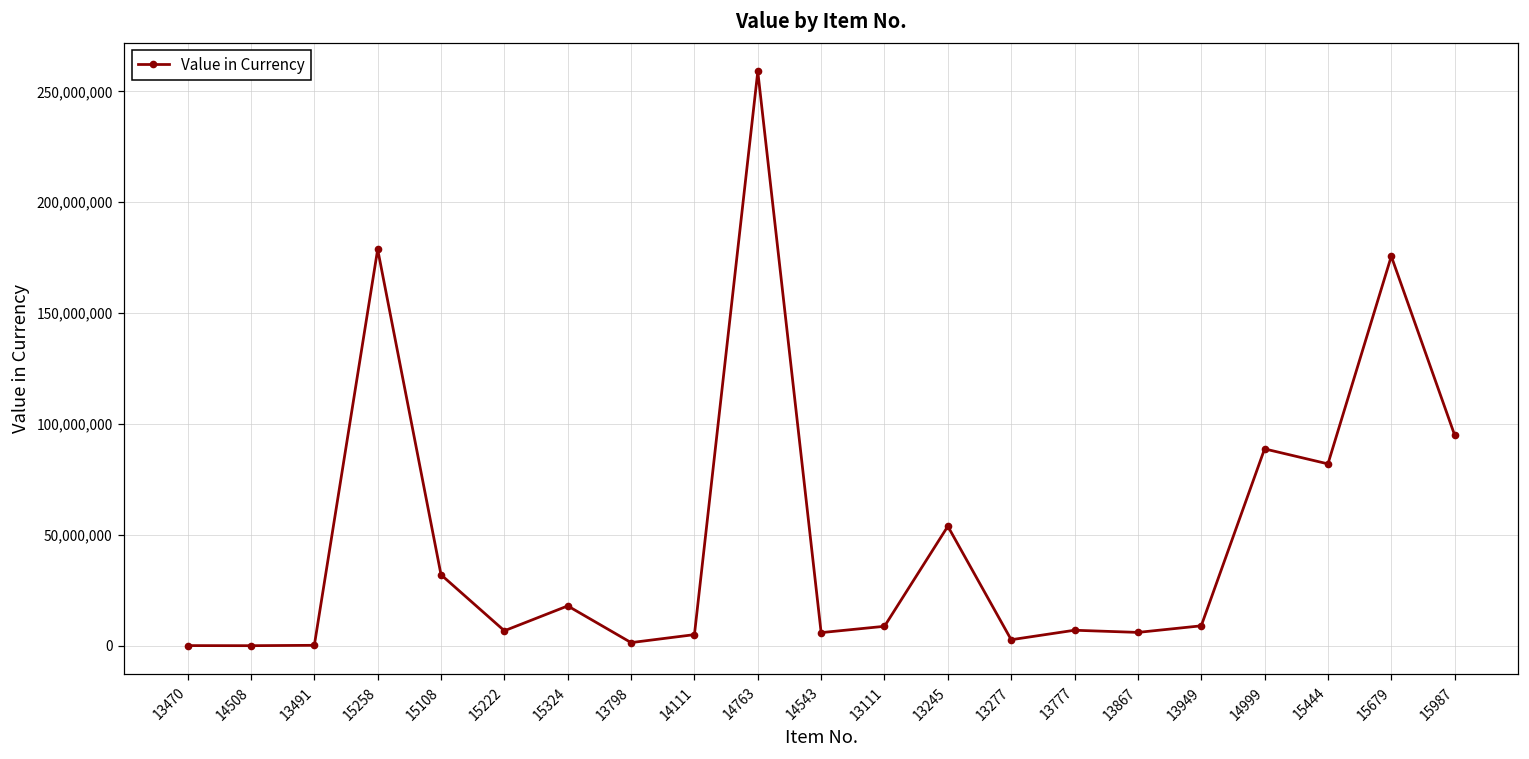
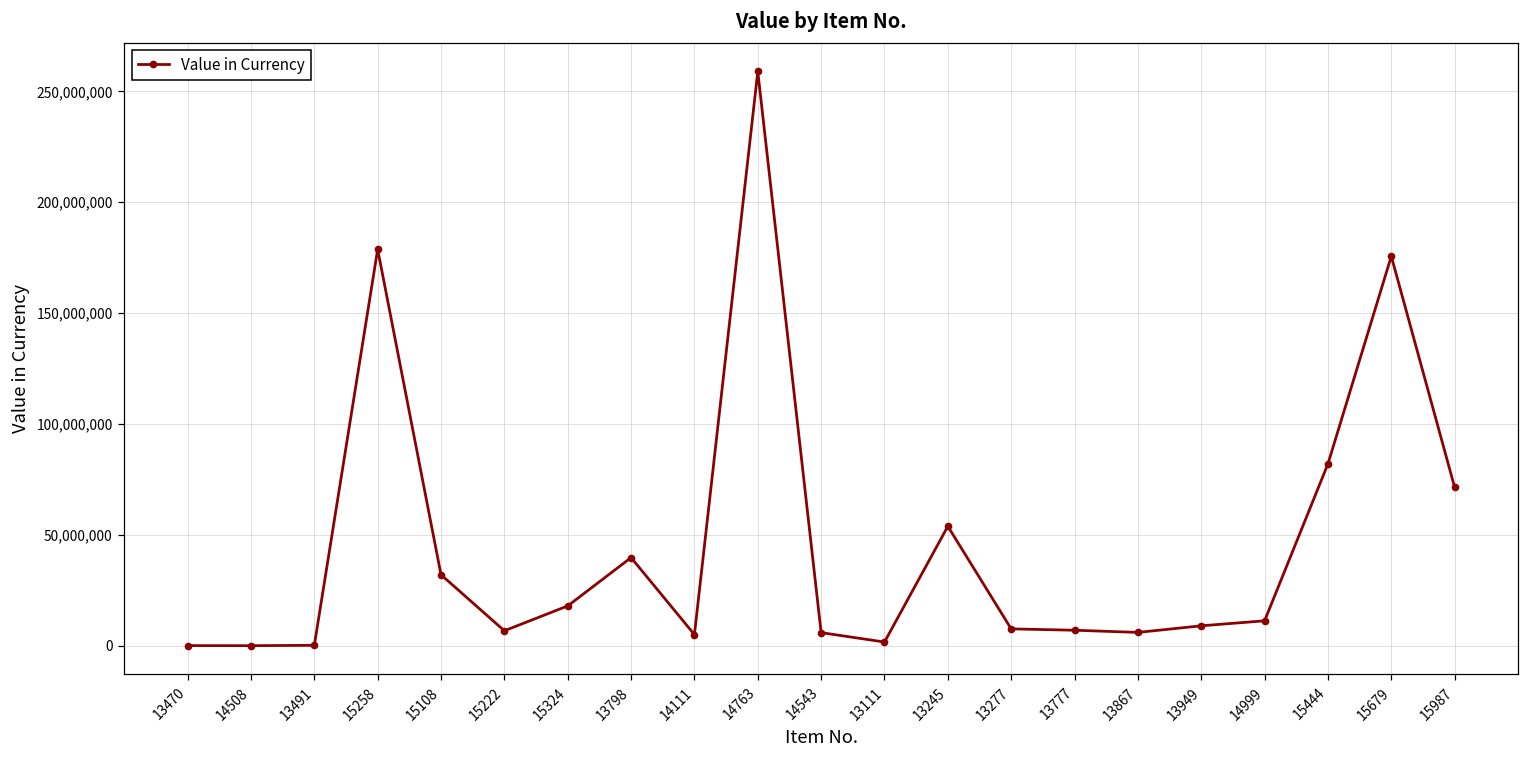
  {
    "13470": "0",
    "14508": "0",
    "13491": "0",
    "15258": "179,000,000",
    "15108": "32,000,000",
    "15222": "7,000,000",
    "15324": "18,000,000",
-   "13798": "1,000,000",
+   "13798": "40,000,000",
    "14111": "5,000,000",
    "14763": "259,000,000",
    "14543": "6,000,000",
-   "13111": "9,000,000",
+   "13111": "2,000,000",
    "13245": "54,000,000",
-   "13277": "3,000,000",
+   "13277": "8,000,000",
    "13777": "7,000,000",
    "13867": "6,000,000",
    "13949": "9,000,000",
-   "14999": "89,000,000",
+   "14999": "11,000,000",
    "15444": "82,000,000",
    "15679": "176,000,000",
-   "15987": "95,000,000"
+   "15987": "71,000,000"
  }
